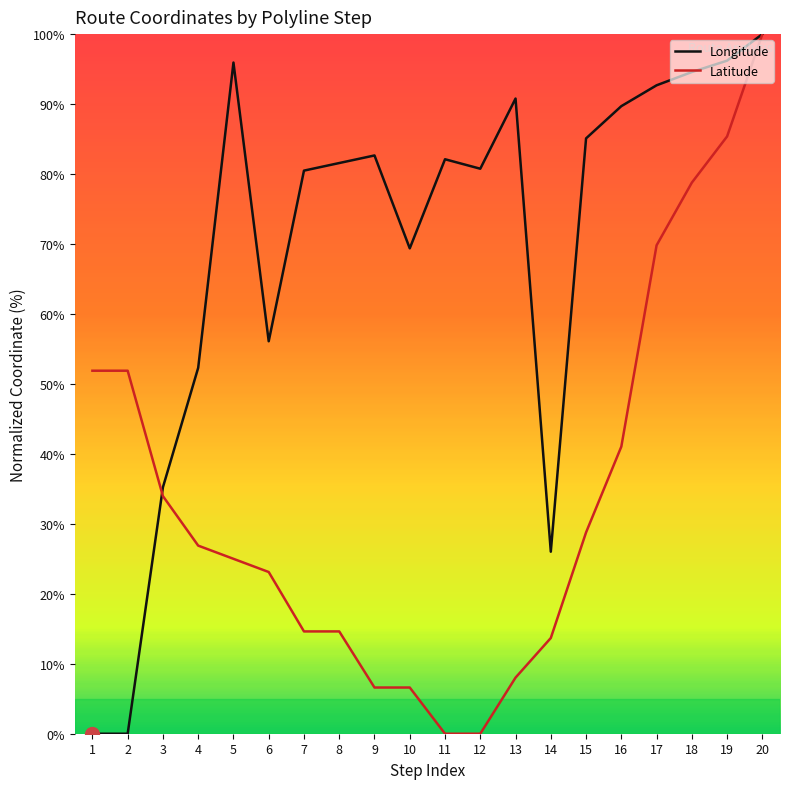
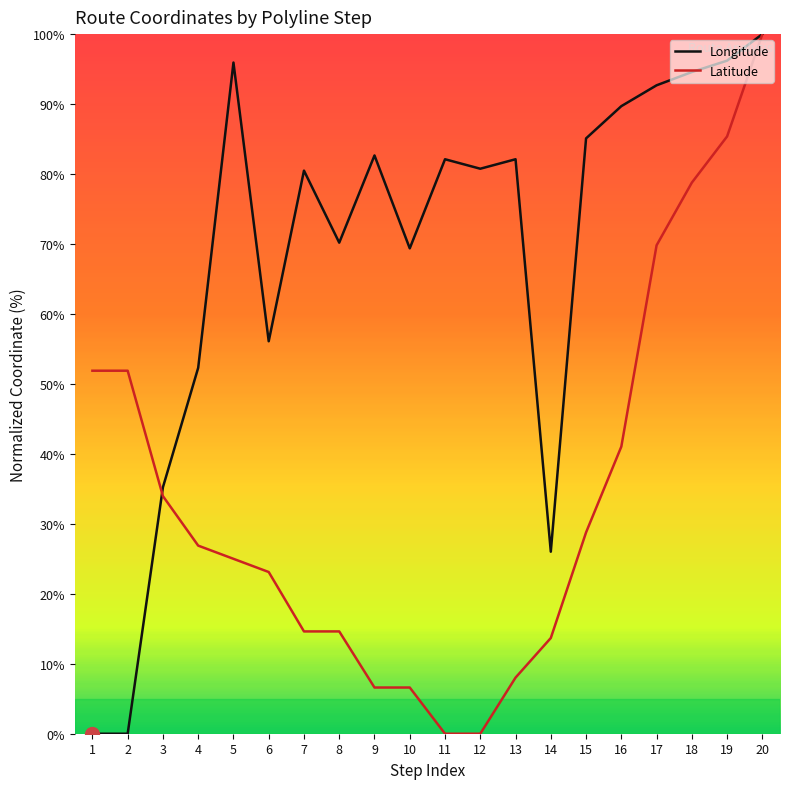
  {
    "Longitude": {
      "2": "0%",
      "3": "35%",
      "4": "52%",
      "5": "96%",
      "6": "56%",
      "7": "80%",
-     "8": "82%",
+     "8": "70%",
      "9": "83%",
      "10": "69%",
      "11": "82%",
      "12": "81%",
-     "13": "91%",
+     "13": "82%",
      "14": "26%",
      "15": "85%",
      "16": "90%",
      "17": "93%"
    }
  }
